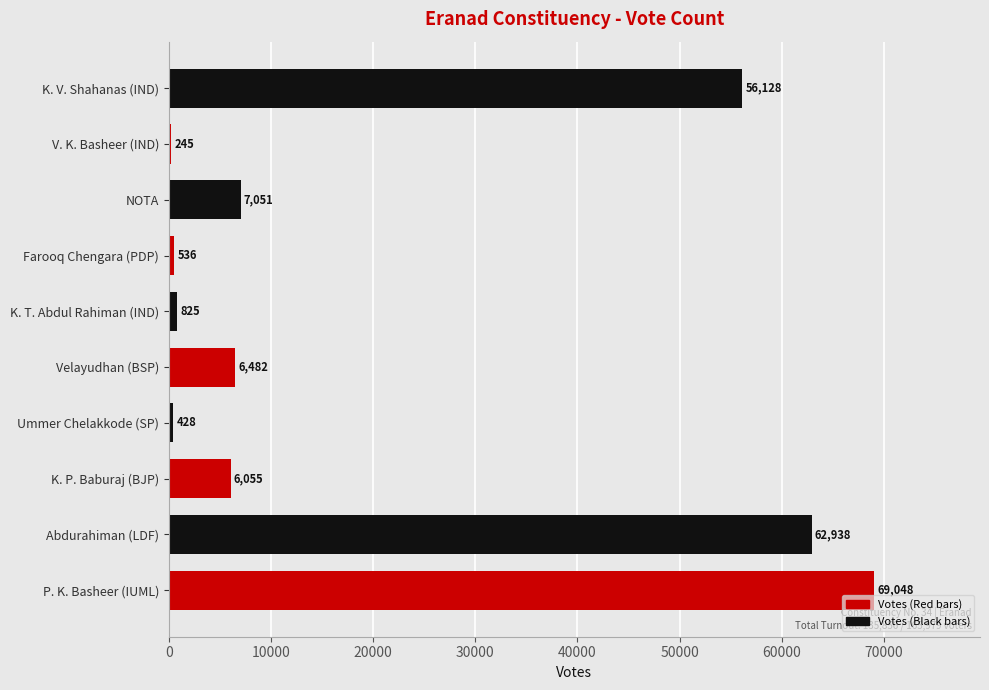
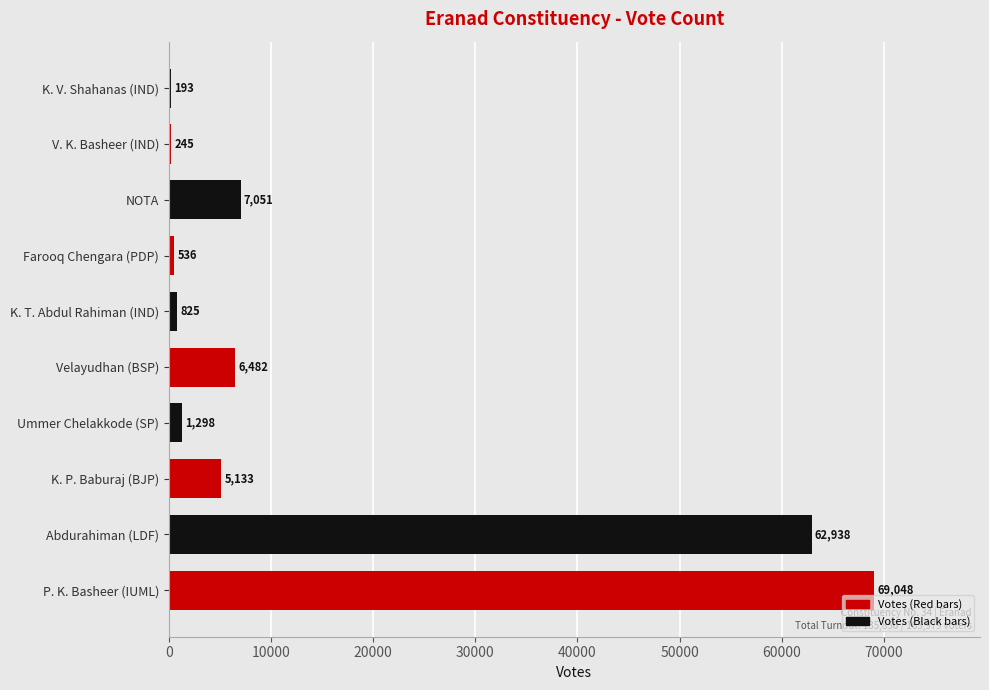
  {
-   "K. V. Shahanas (IND)": "56,128",
+   "K. V. Shahanas (IND)": "193",
    "V. K. Basheer (IND)": "245",
    "NOTA": "7,051",
    "Farooq Chengara (PDP)": "536",
    "K. T. Abdul Rahiman (IND)": "825",
    "Velayudhan (BSP)": "6,482",
-   "Ummer Chelakkode (SP)": "428",
-   "K. P. Baburaj (BJP)": "6,055",
+   "Ummer Chelakkode (SP)": "1,298",
+   "K. P. Baburaj (BJP)": "5,133",
    "Abdurahiman (LDF)": "62,938"
  }
